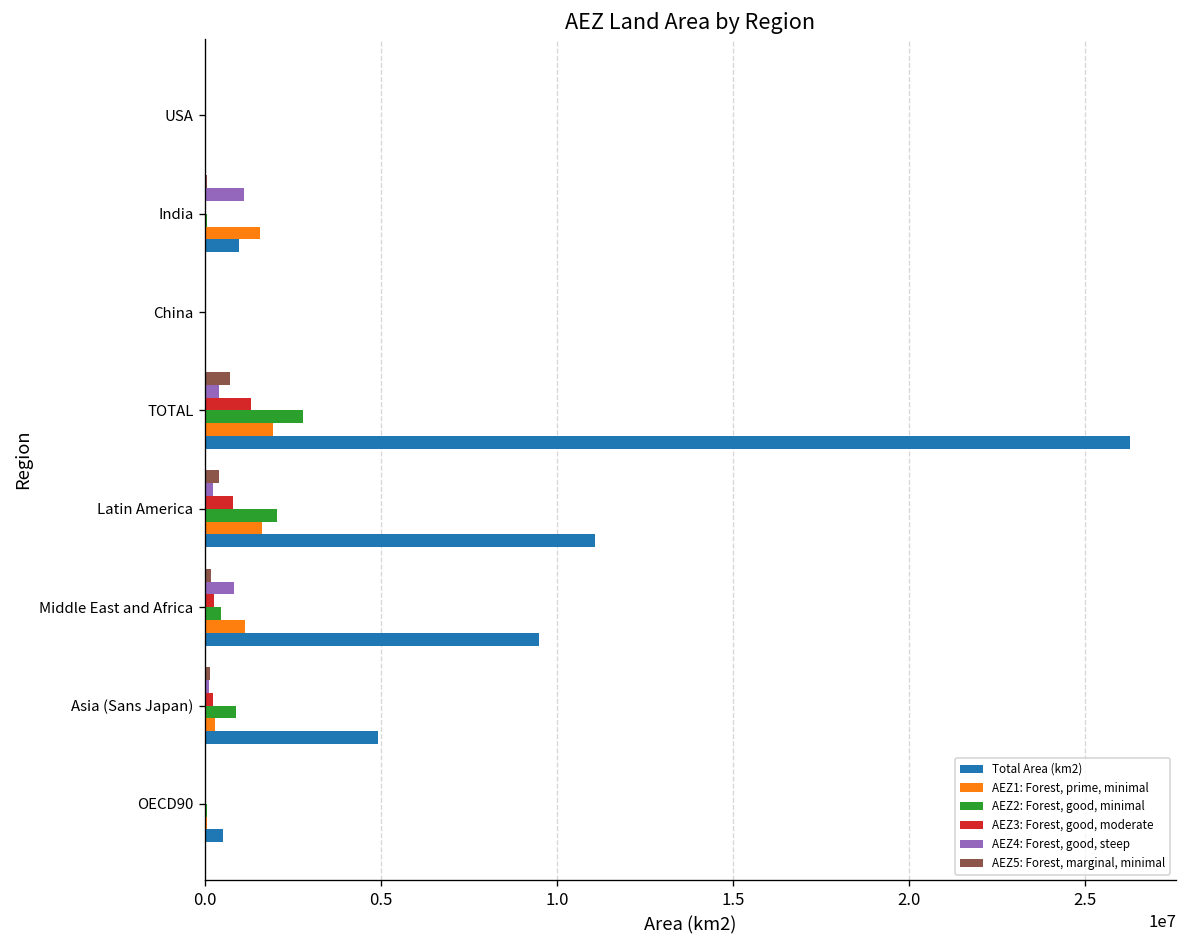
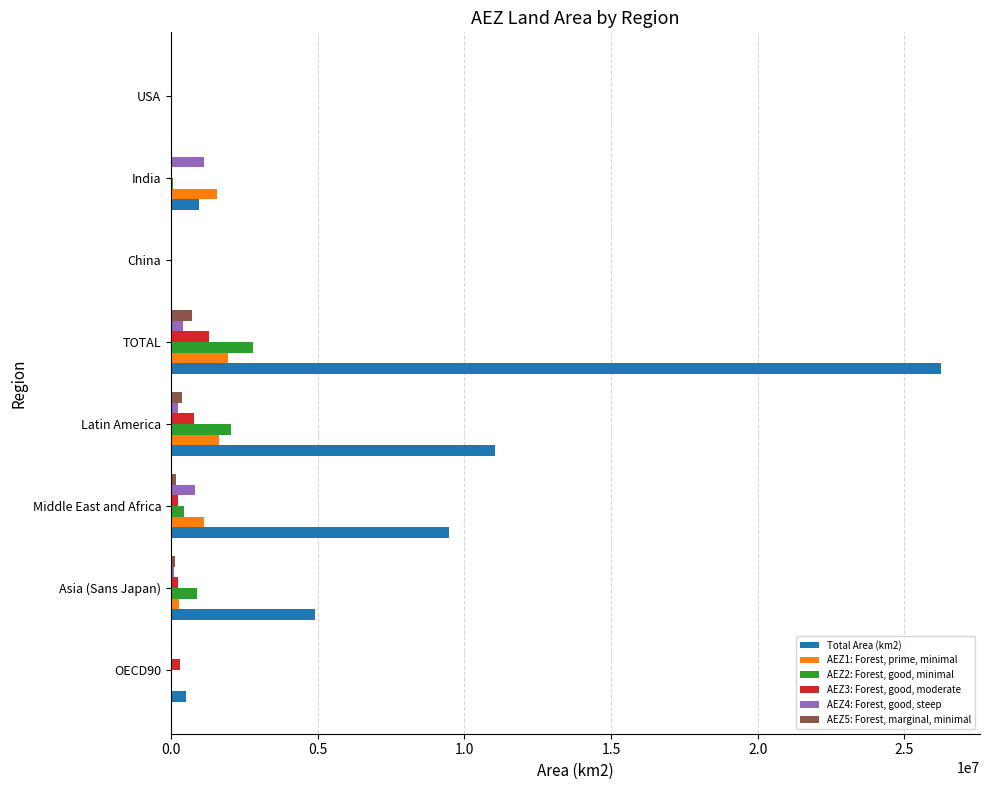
  {
    "Total Area (km2)": {
      "India": 1000000,
      "TOTAL": 26300000,
      "Latin America": 11100000,
      "Middle East and Africa": 9500000,
      "Asia (Sans Japan)": 4900000,
      "OECD90": 500000
    },
    "AEZ1: Forest, prime, minimal": {
      "India": 1600000,
      "TOTAL": 1900000,
      "Latin America": 1600000,
      "Middle East and Africa": 1100000,
      "Asia (Sans Japan)": 300000
    },
    "AEZ2: Forest, good, minimal": {
      "TOTAL": 2800000,
      "Latin America": 2100000,
      "Middle East and Africa": 400000,
      "Asia (Sans Japan)": 900000
    },
    "AEZ3: Forest, good, moderate": {
      "TOTAL": 1300000,
      "Latin America": 800000,
      "Middle East and Africa": 300000,
      "Asia (Sans Japan)": 200000,
-     "OECD90": 0
+     "OECD90": 300000
    },
    "AEZ4: Forest, good, steep": {
      "India": 1100000,
      "TOTAL": 400000,
      "Latin America": 200000,
      "Middle East and Africa": 800000,
      "Asia (Sans Japan)": 100000
    },
    "AEZ5: Forest, marginal, minimal": {
      "TOTAL": 700000,
      "Latin America": 400000,
      "Middle East and Africa": 200000,
      "Asia (Sans Japan)": 100000
    }
  }
